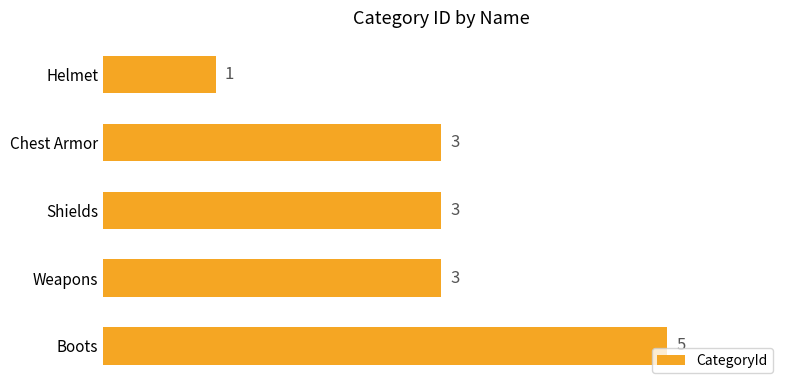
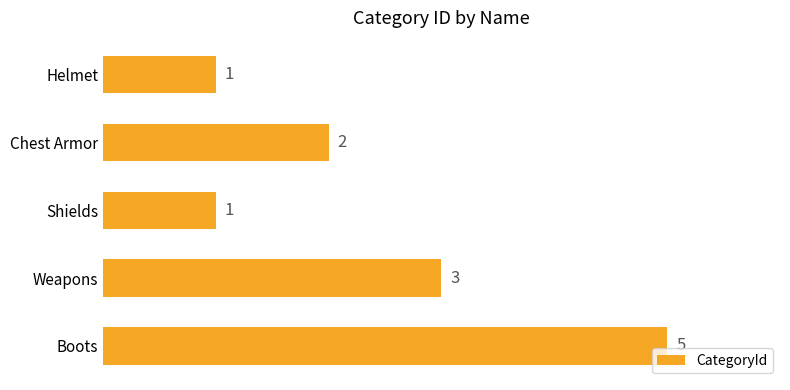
  {
    "Helmet": 1,
-   "Chest Armor": 3,
-   "Shields": 3,
+   "Chest Armor": 2,
+   "Shields": 1,
    "Weapons": 3
  }
